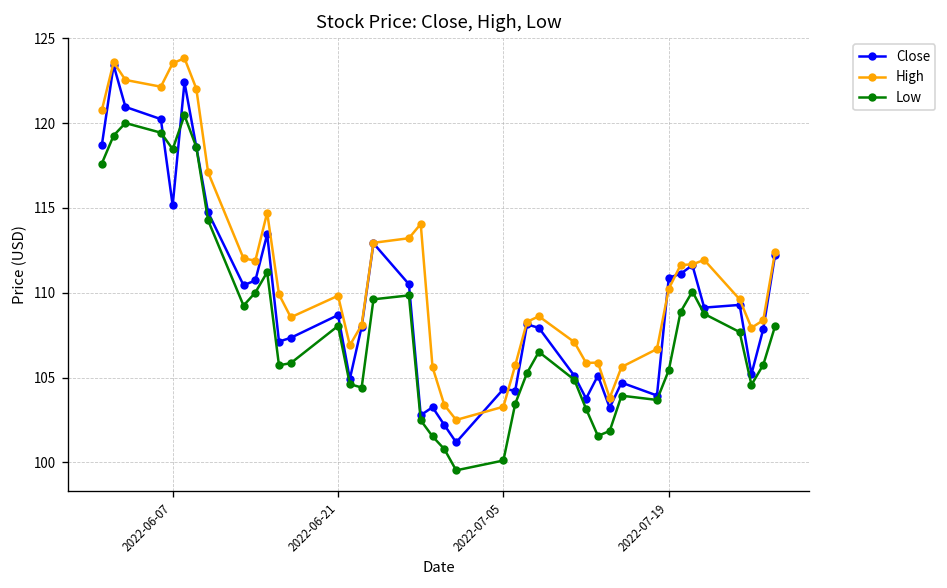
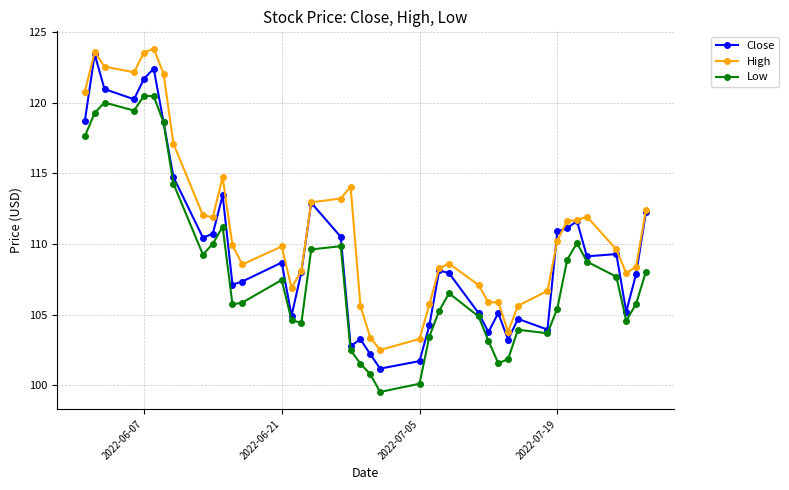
  {
    "Close": {
-     "2022-06-07": 115.1,
+     "2022-06-07": 121.7,
      "2022-06-21": 108.7,
-     "2022-07-05": 104.3,
+     "2022-07-05": 101.7,
      "2022-07-19": 110.9
    },
    "High": {
      "2022-06-07": 123.5,
      "2022-06-21": 109.8,
      "2022-07-05": 103.3,
      "2022-07-19": 110.2
    },
    "Low": {
-     "2022-06-07": 118.5,
-     "2022-06-21": 108.0,
+     "2022-06-07": 120.5,
+     "2022-06-21": 107.5,
      "2022-07-05": 100.1,
      "2022-07-19": 105.4
    }
  }
